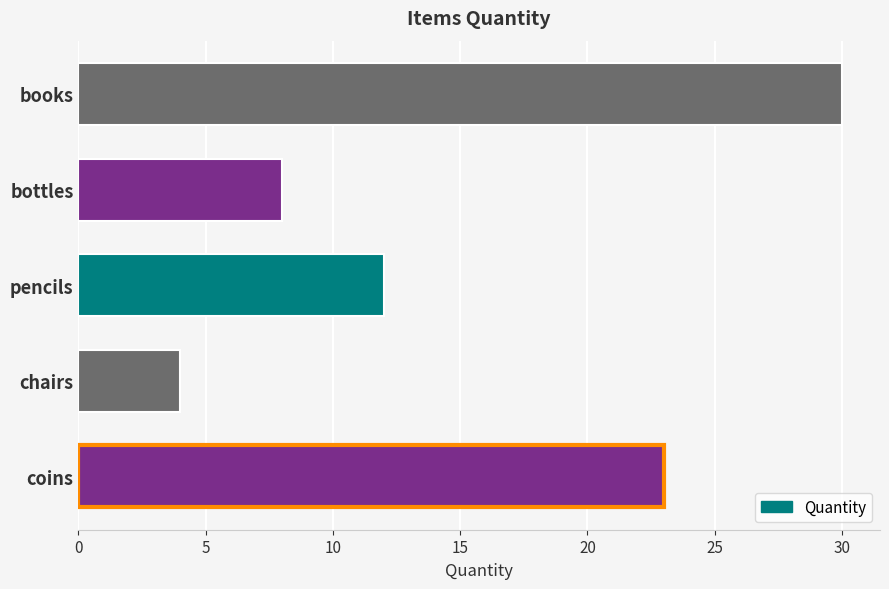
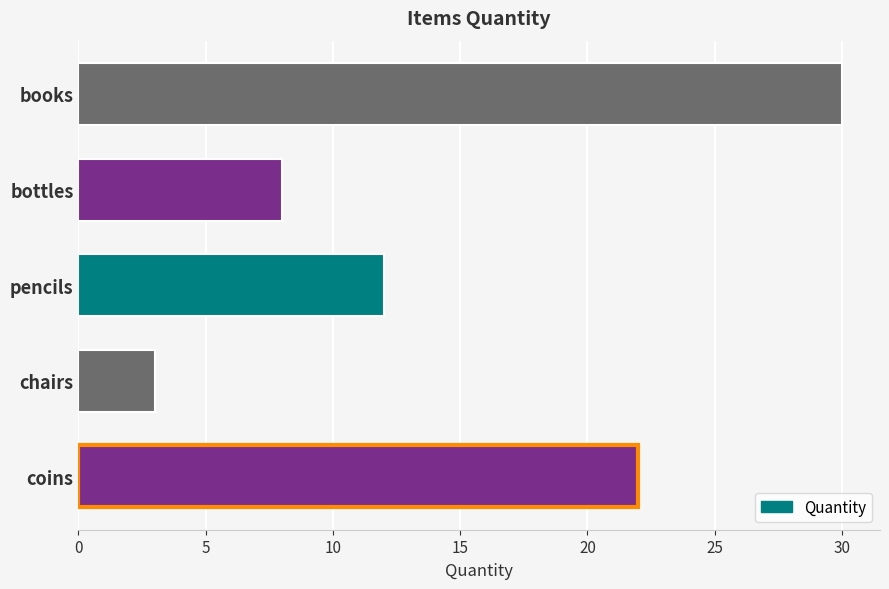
  {
    "books": 30,
    "bottles": 8,
    "pencils": 12,
-   "chairs": 4,
-   "coins": 23
+   "chairs": 3,
+   "coins": 22
  }
